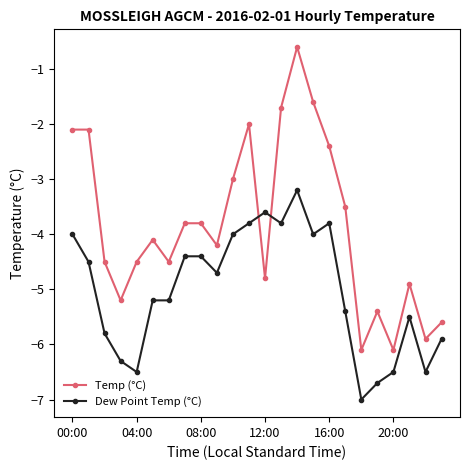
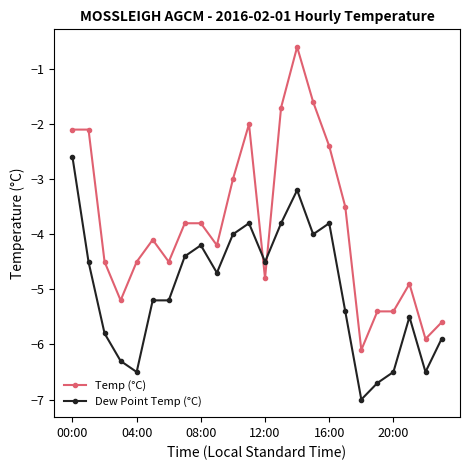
  {
    "Temp (°C)": {
      "00:00": -2.1,
      "04:00": -4.5,
      "08:00": -3.8,
      "12:00": -4.8,
      "16:00": -2.4,
-     "20:00": -6.1
+     "20:00": -5.4
    },
    "Dew Point Temp (°C)": {
-     "00:00": -4.0,
+     "00:00": -2.6,
      "04:00": -6.5,
-     "08:00": -4.4,
-     "12:00": -3.6,
+     "08:00": -4.2,
+     "12:00": -4.5,
      "16:00": -3.8,
      "20:00": -6.5
    }
  }
